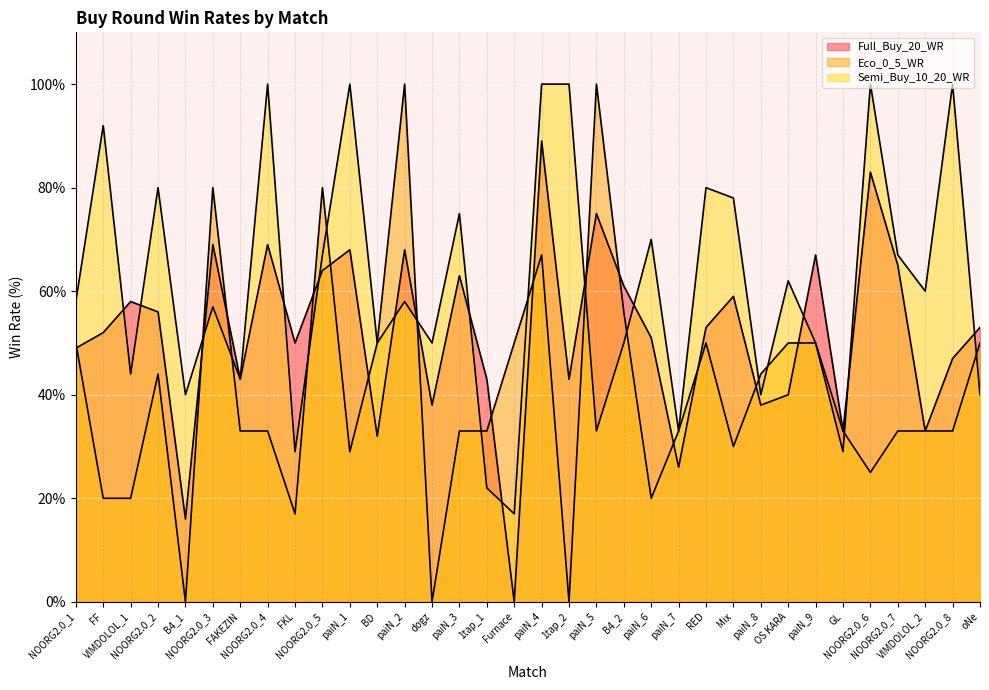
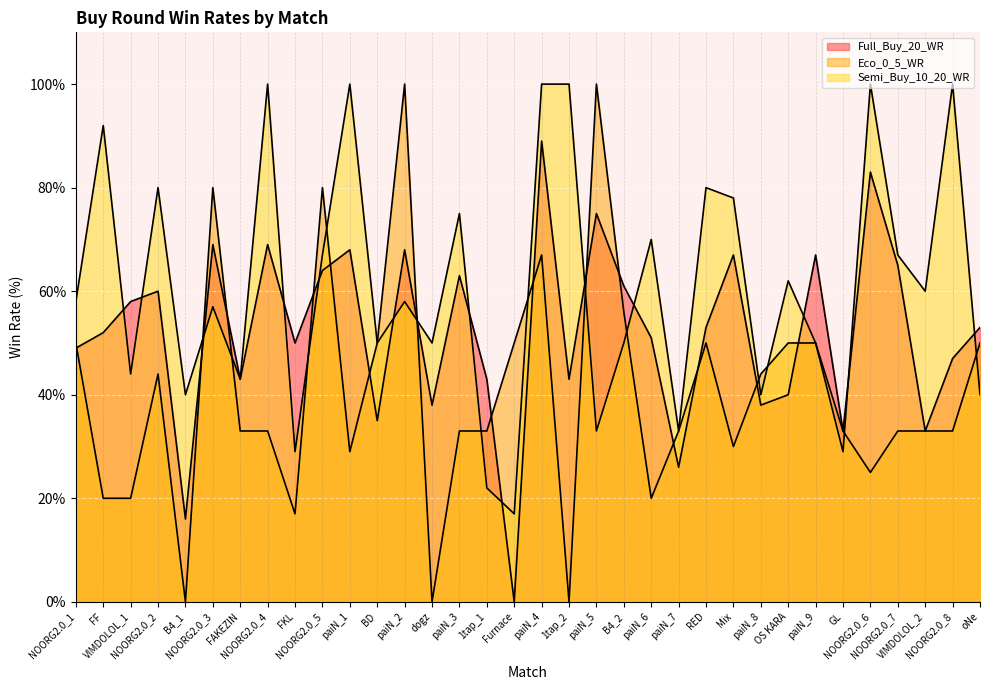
  {
    "Full_Buy_20_WR": {
      "NOORG2.0_1": "49%",
      "FF": "52%",
      "VIMDOLOL_1": "58%",
-     "NOORG2.0_2": "56%",
+     "NOORG2.0_2": "60%",
      "B4_1": "16%",
      "NOORG2.0_3": "69%",
      "NOORG2.0_4": "69%",
      "FKL": "50%",
      "NOORG2.0_5": "64%",
      "paiN_1": "68%",
-     "BD": "32%",
+     "BD": "35%",
      "paiN_2": "68%",
      "dogz": "38%",
      "paiN_3": "63%",
      "1tap_1": "43%",
      "Furnace": "0%",
      "paiN_4": "89%",
      "1tap_2": "43%",
      "paiN_5": "75%",
      "B4_2": "61%",
      "paiN_6": "51%",
      "paiN_7": "26%",
      "RED": "53%",
-     "Mix": "59%",
+     "Mix": "67%",
      "paiN_8": "38%",
      "OS KARA": "40%",
      "paiN_9": "67%",
      "NOORG2.0_6": "83%",
      "NOORG2.0_7": "65%",
      "NOORG2.0_8": "47%",
      "oNe": "53%"
    }
  }
